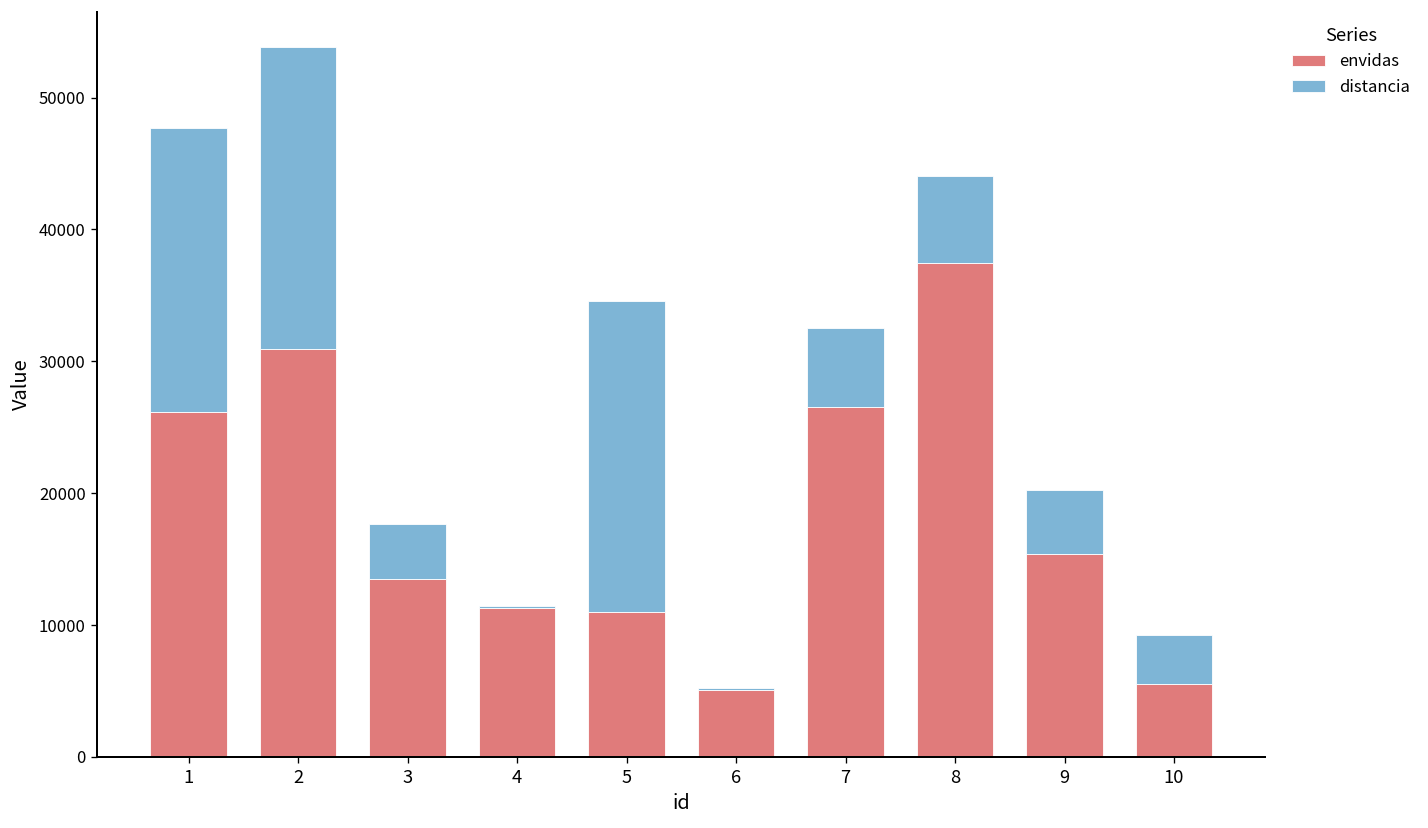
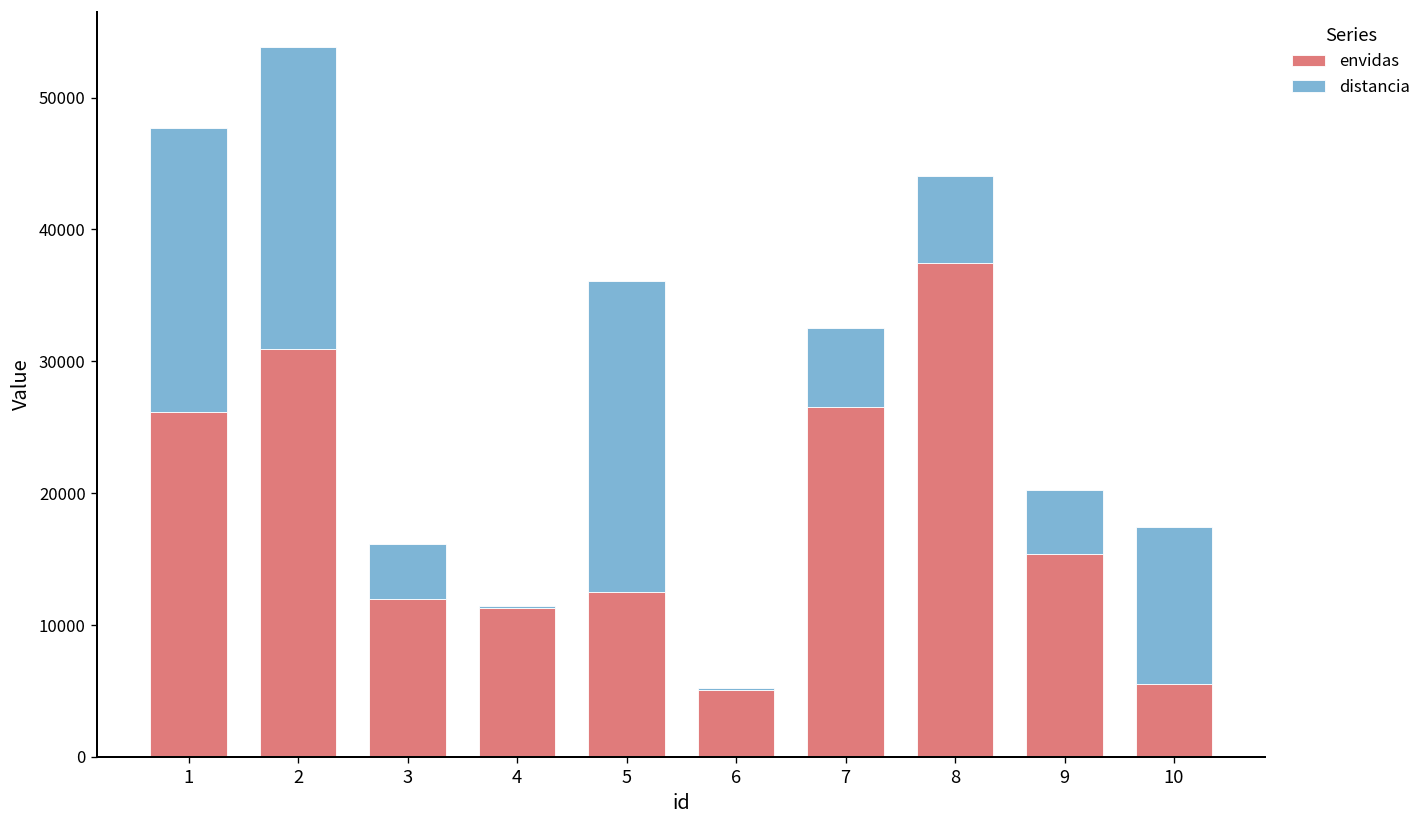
  {
    "envidas": {
      "1": 26100,
      "2": 31000,
-     "3": 13500,
+     "3": 11900,
      "4": 11300,
-     "5": 11000,
+     "5": 12500,
      "6": 5100,
      "7": 26500,
      "8": 37400,
      "9": 15400,
      "10": 5600
    },
    "distancia": {
      "1": 21600,
      "2": 22800,
      "3": 4200,
      "5": 23600,
      "7": 6000,
      "8": 6600,
      "9": 4900,
-     "10": 3700
+     "10": 11900
    }
  }
